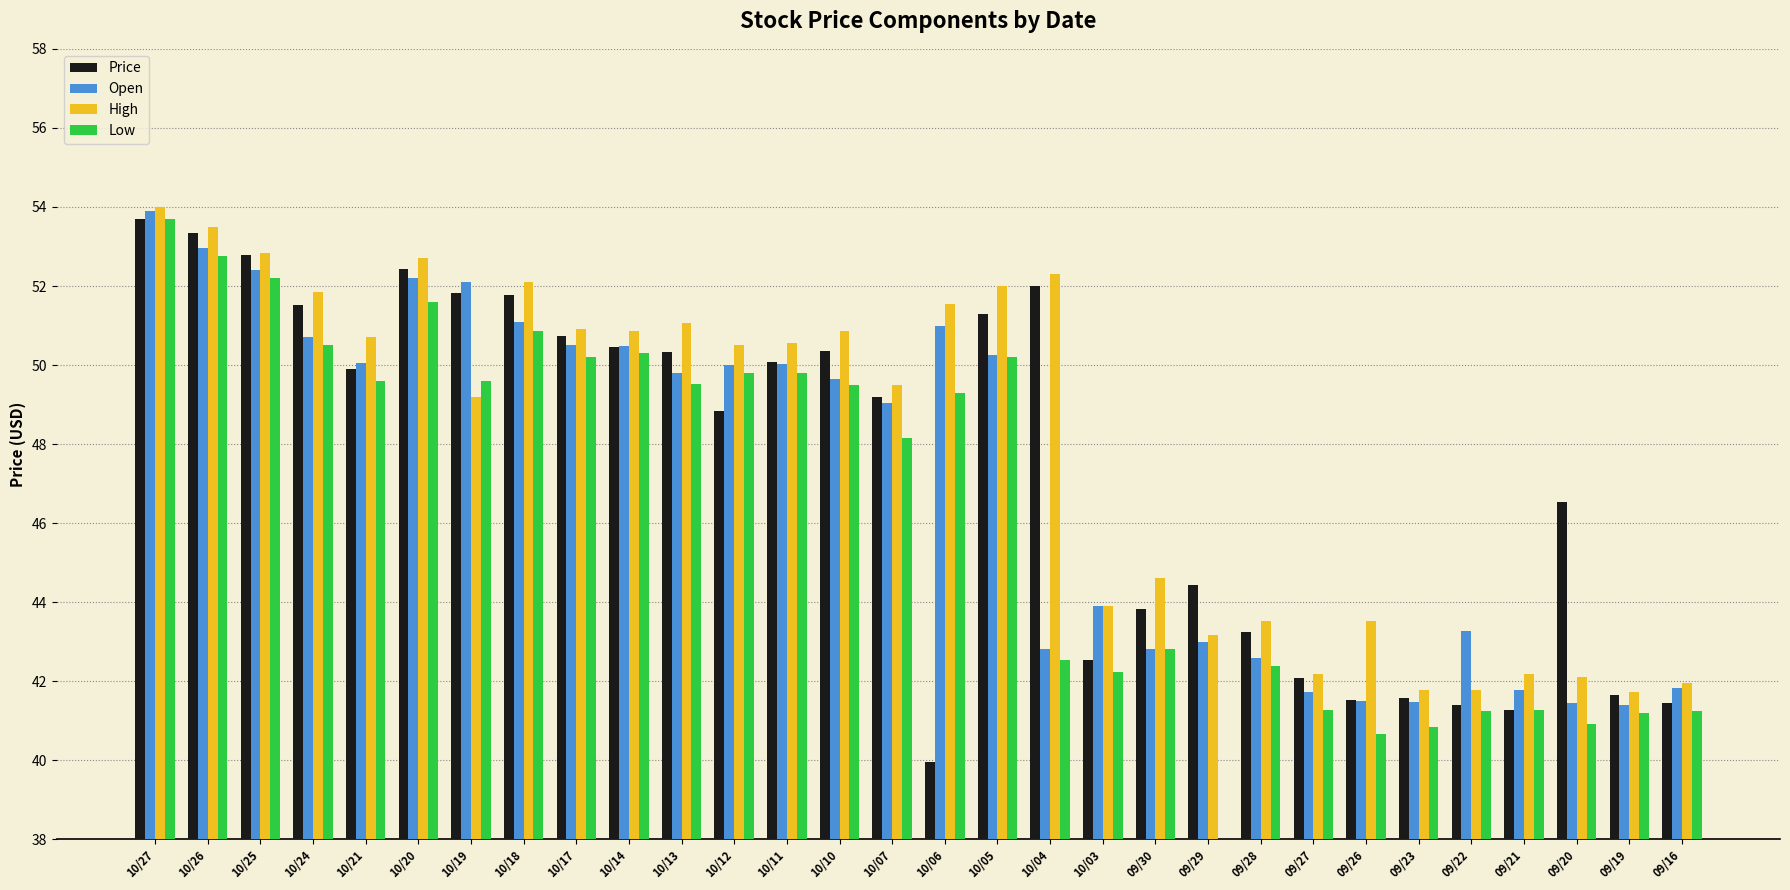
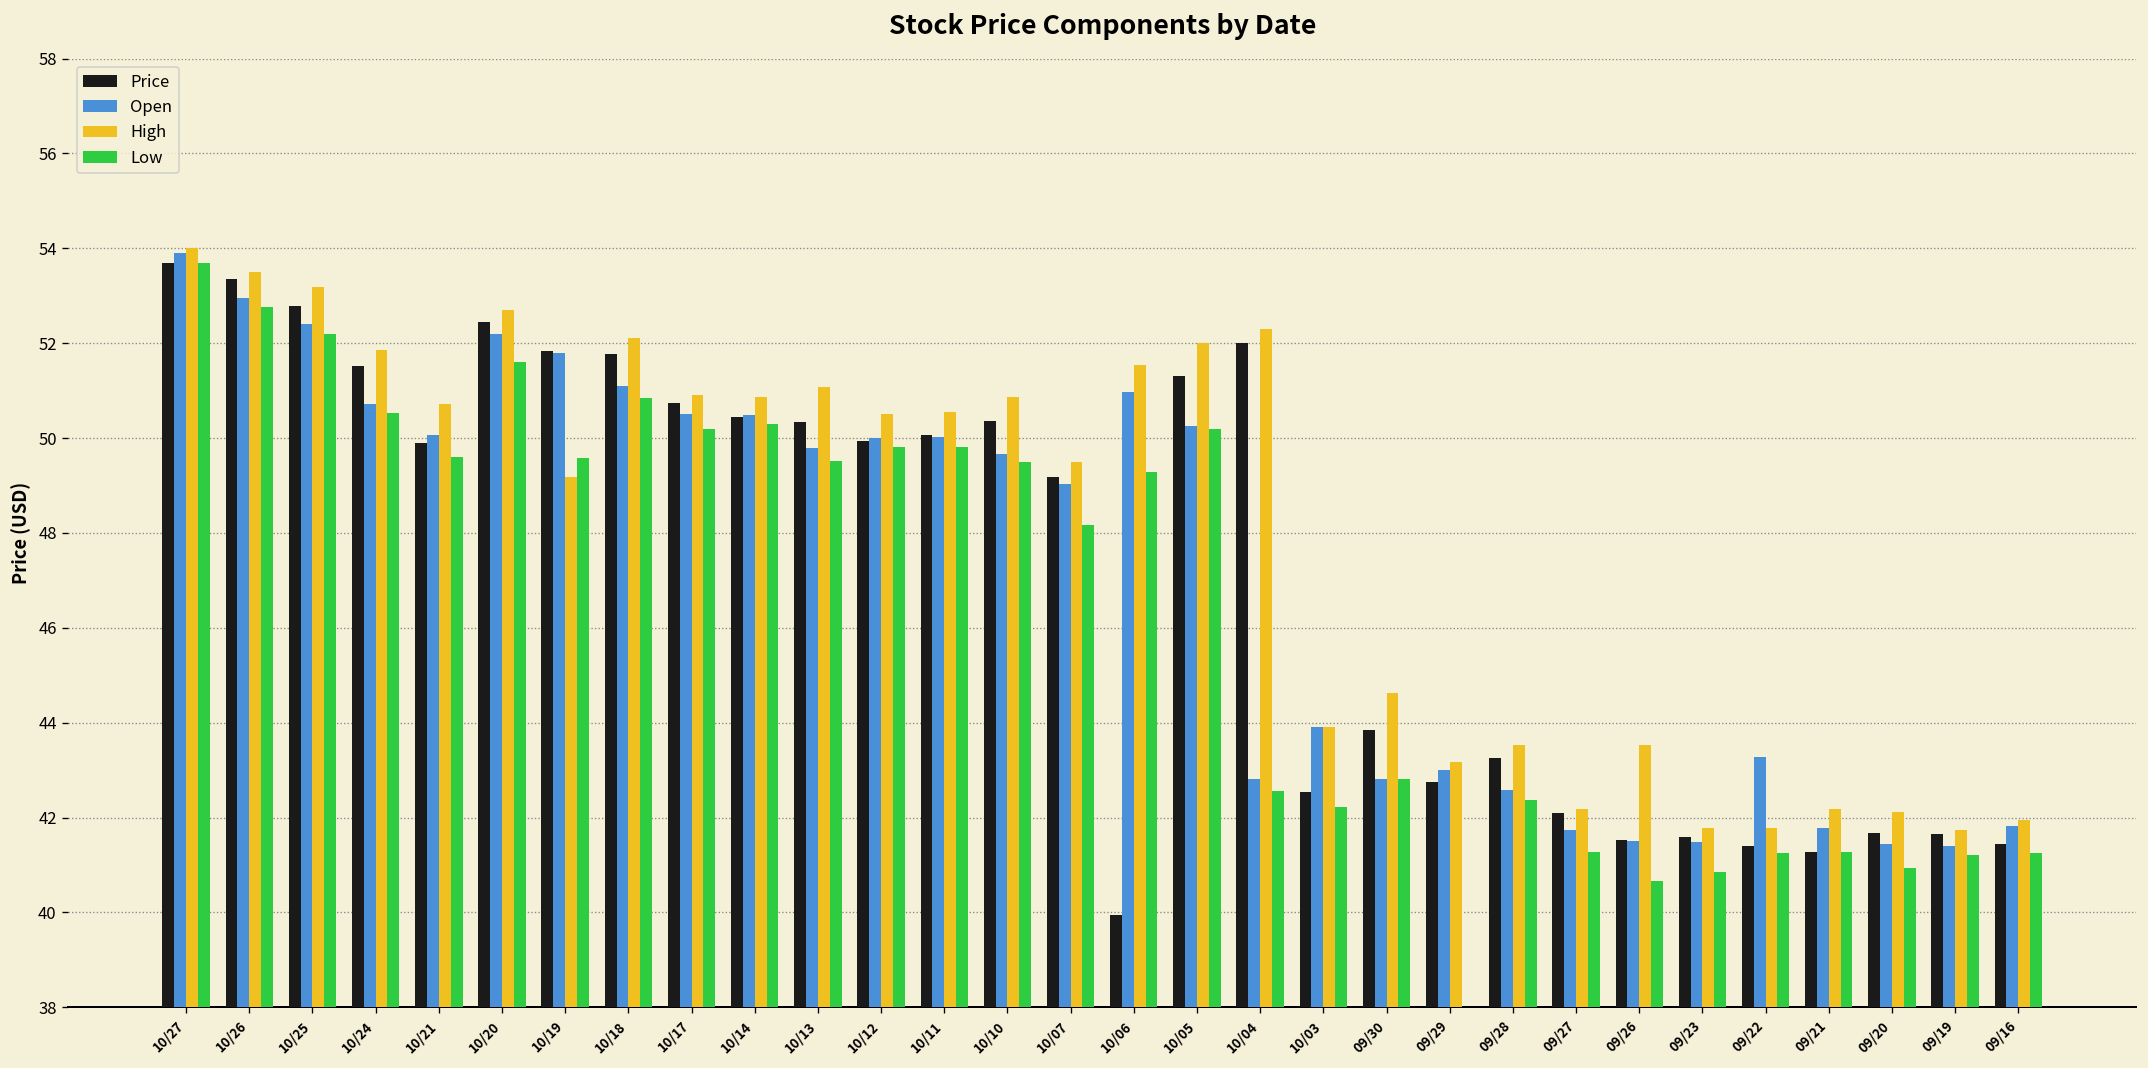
  {
    "Price": {
      "10/27": 53.7,
      "10/26": 53.4,
      "10/25": 52.8,
      "10/24": 51.5,
      "10/21": 49.9,
      "10/20": 52.4,
      "10/19": 51.8,
      "10/18": 51.8,
      "10/17": 50.7,
      "10/14": 50.5,
      "10/13": 50.3,
-     "10/12": 48.8,
+     "10/12": 49.9,
      "10/11": 50.1,
      "10/10": 50.4,
      "10/07": 49.2,
      "10/06": 40.0,
      "10/05": 51.3,
      "10/04": 52.0,
      "10/03": 42.5,
      "09/30": 43.8,
-     "09/29": 44.4,
+     "09/29": 42.7,
      "09/28": 43.3,
      "09/27": 42.1,
      "09/26": 41.5,
      "09/23": 41.6,
      "09/22": 41.4,
      "09/21": 41.3,
-     "09/20": 46.5,
+     "09/20": 41.7,
      "09/19": 41.7,
      "09/16": 41.5
    },
    "Open": {
      "10/27": 53.9,
      "10/26": 53.0,
      "10/25": 52.4,
      "10/24": 50.7,
      "10/21": 50.1,
      "10/20": 52.2,
-     "10/19": 52.1,
+     "10/19": 51.8,
      "10/18": 51.1,
      "10/17": 50.5,
      "10/14": 50.5,
      "10/13": 49.8,
      "10/12": 50.0,
      "10/11": 50.0,
      "10/10": 49.7,
      "10/07": 49.0,
      "10/06": 51.0,
      "10/05": 50.3,
      "10/04": 42.8,
      "10/03": 43.9,
      "09/30": 42.8,
      "09/29": 43.0,
      "09/28": 42.6,
      "09/27": 41.7,
      "09/26": 41.5,
      "09/23": 41.5,
      "09/22": 43.3,
      "09/21": 41.8,
      "09/20": 41.4,
      "09/19": 41.4,
      "09/16": 41.8
    },
    "High": {
      "10/27": 54.0,
      "10/26": 53.5,
-     "10/25": 52.8,
+     "10/25": 53.2,
      "10/24": 51.9,
      "10/21": 50.7,
      "10/20": 52.7,
      "10/19": 49.2,
      "10/18": 52.1,
      "10/17": 50.9,
      "10/14": 50.9,
      "10/13": 51.1,
      "10/12": 50.5,
      "10/11": 50.6,
      "10/10": 50.9,
      "10/07": 49.5,
      "10/06": 51.6,
      "10/05": 52.0,
      "10/04": 52.3,
      "10/03": 43.9,
      "09/30": 44.6,
      "09/29": 43.2,
      "09/28": 43.5,
      "09/27": 42.2,
      "09/26": 43.5,
      "09/23": 41.8,
      "09/22": 41.8,
      "09/21": 42.2,
      "09/20": 42.1,
      "09/19": 41.7,
      "09/16": 42.0
    },
    "Low": {
      "10/27": 53.7,
      "10/26": 52.8,
      "10/25": 52.2,
      "10/24": 50.5,
      "10/21": 49.6,
      "10/20": 51.6,
      "10/19": 49.6,
      "10/18": 50.9,
      "10/17": 50.2,
      "10/14": 50.3,
      "10/13": 49.5,
      "10/12": 49.8,
      "10/11": 49.8,
      "10/10": 49.5,
      "10/07": 48.2,
      "10/06": 49.3,
      "10/05": 50.2,
      "10/04": 42.6,
      "10/03": 42.2,
      "09/30": 42.8,
      "09/28": 42.4,
      "09/27": 41.3,
      "09/26": 40.7,
      "09/23": 40.9,
      "09/22": 41.3,
      "09/21": 41.3,
      "09/20": 40.9,
      "09/19": 41.2,
      "09/16": 41.3
    }
  }
